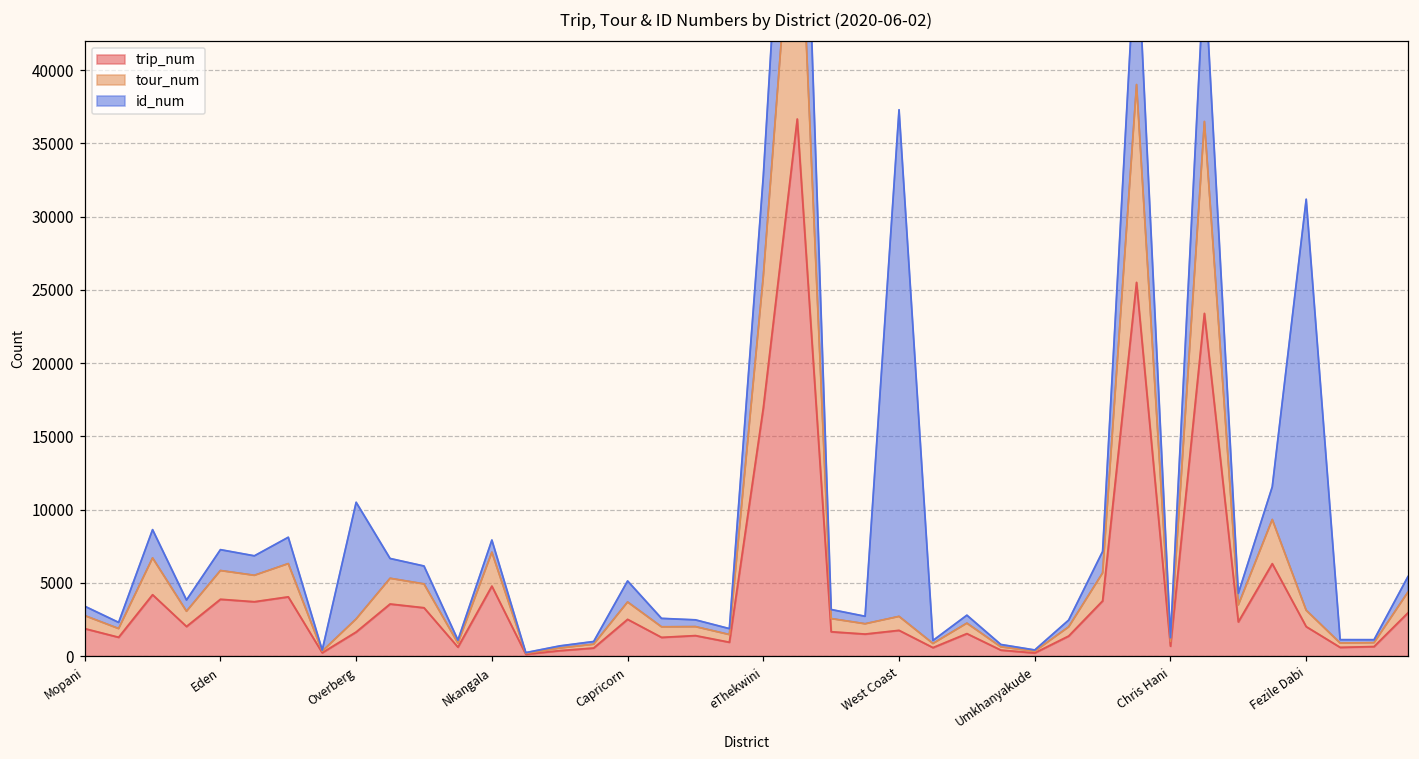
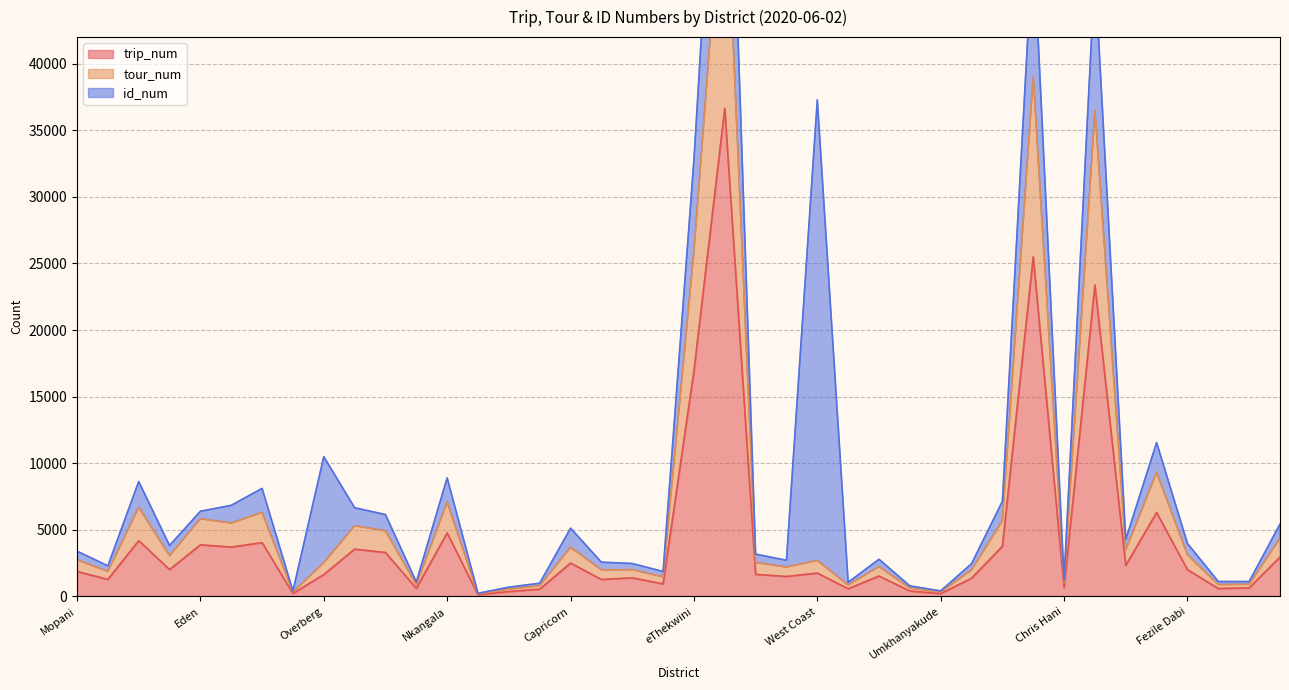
  {
    "id_num": {
      "Mopani": 600,
-     "Eden": 1400,
+     "Eden": 600,
      "Overberg": 8000,
-     "Nkangala": 800,
+     "Nkangala": 1800,
      "Capricorn": 1400,
      "eThekwini": 6800,
      "West Coast": 34600,
      "Chris Hani": 200,
-     "Fezile Dabi": 28100
+     "Fezile Dabi": 800
    }
  }
